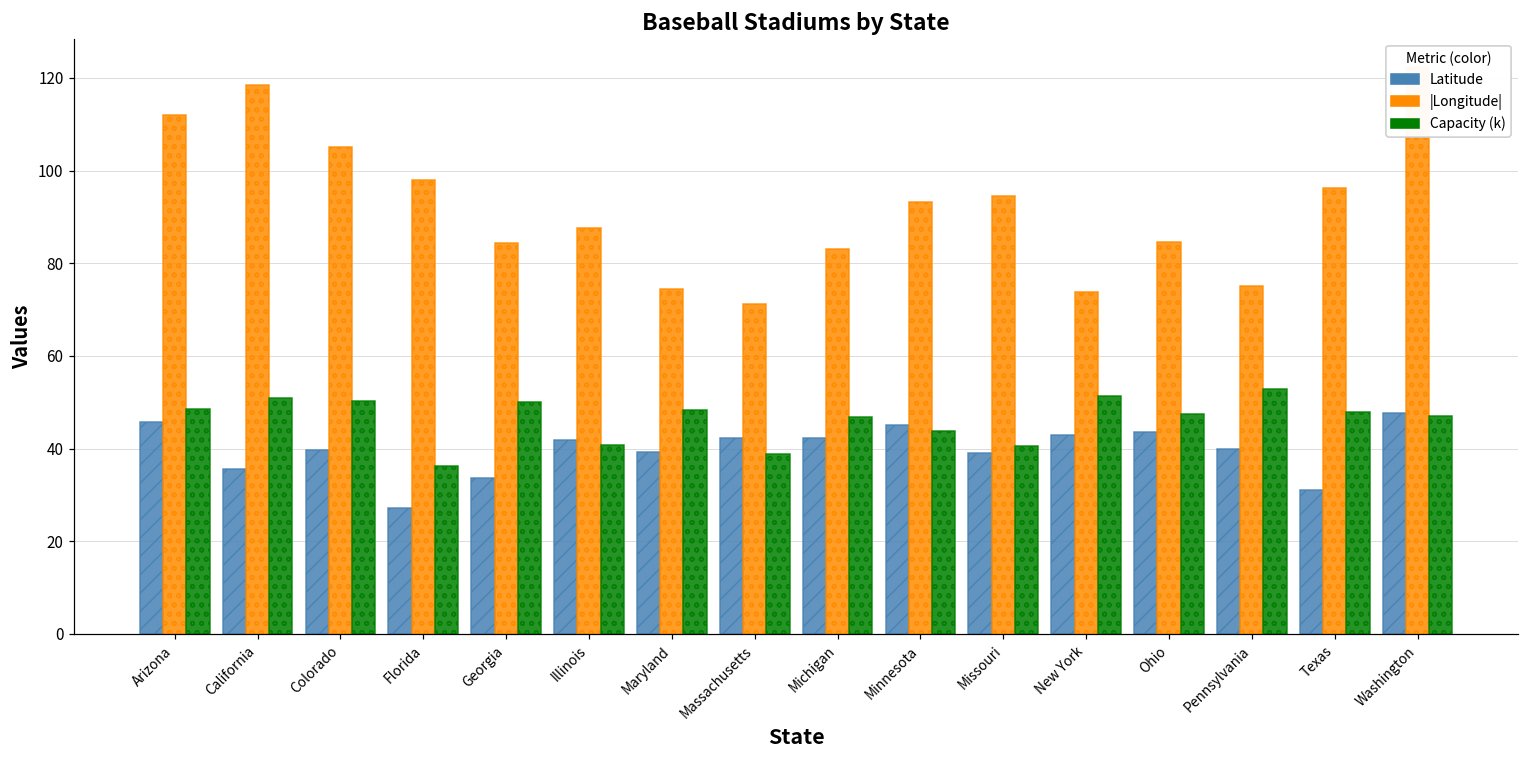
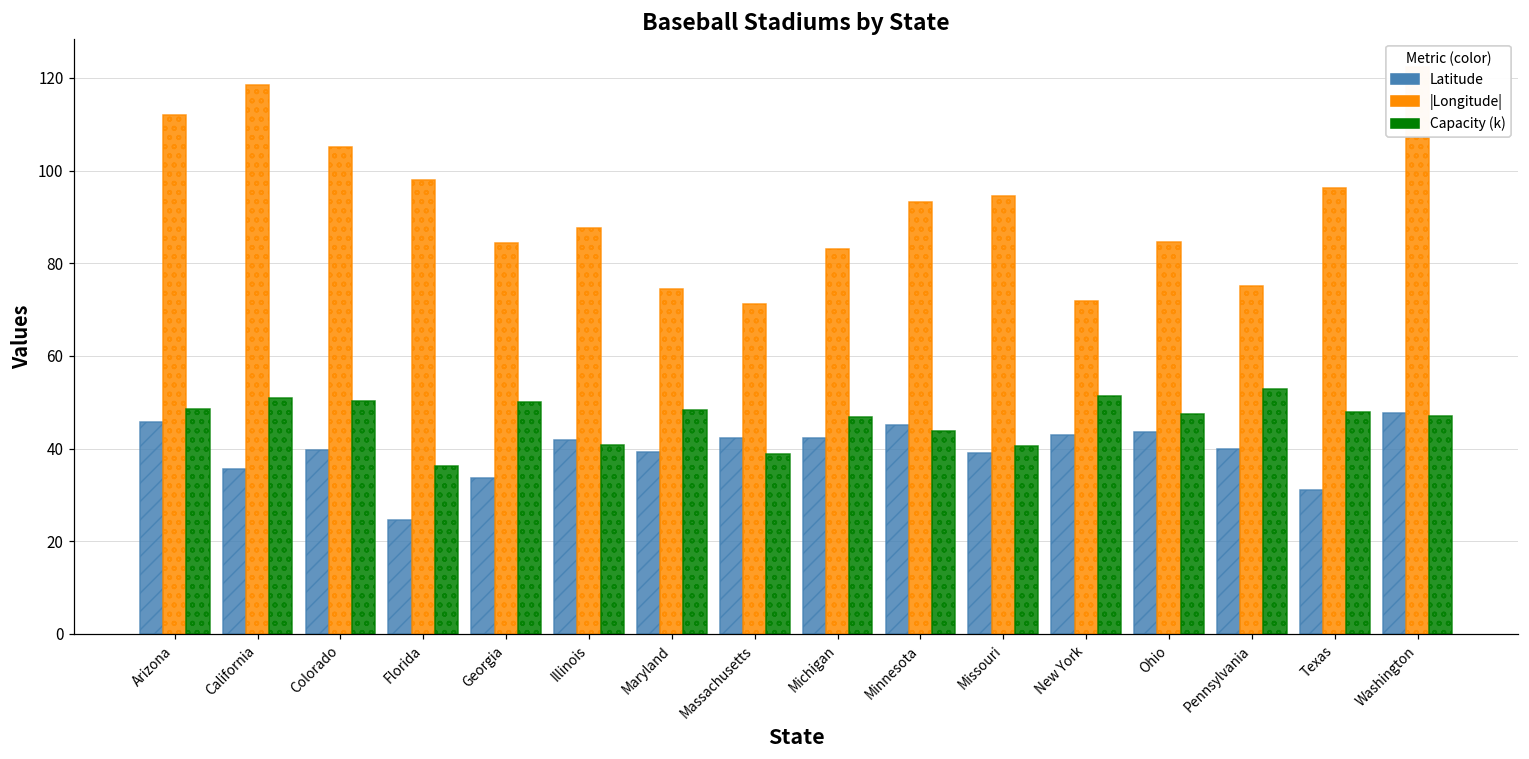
  {
    "Latitude": {
      "Arizona": 46,
      "California": 36,
      "Colorado": 40,
-     "Florida": 27,
+     "Florida": 25,
      "Georgia": 34,
      "Illinois": 42,
      "Maryland": 39,
      "Massachusetts": 42,
      "Michigan": 42,
      "Minnesota": 45,
      "Missouri": 39,
      "New York": 43,
      "Ohio": 43,
      "Pennsylvania": 40,
      "Texas": 31,
      "Washington": 48
    },
    "|Longitude|": {
      "Arizona": 112,
      "California": 119,
      "Colorado": 105,
      "Florida": 98,
      "Georgia": 84,
      "Illinois": 88,
      "Maryland": 74,
      "Massachusetts": 71,
      "Michigan": 83,
      "Minnesota": 93,
      "Missouri": 94,
-     "New York": 74,
+     "New York": 72,
      "Ohio": 85,
      "Pennsylvania": 75,
      "Texas": 96
    }
  }
